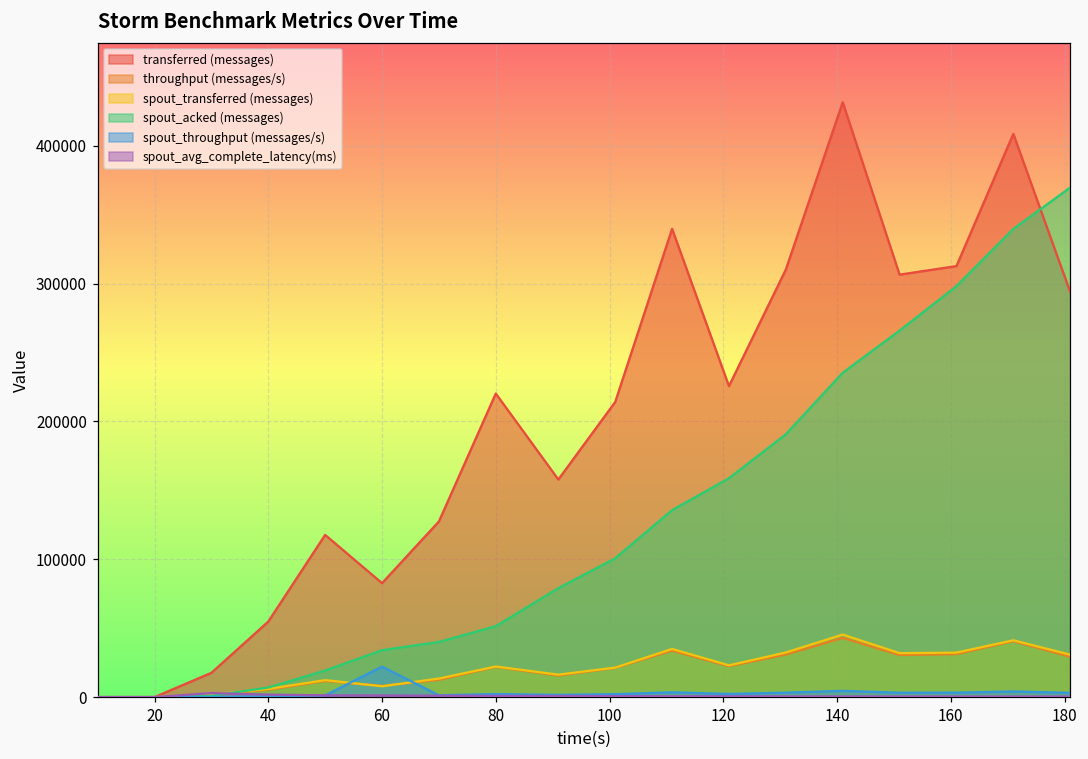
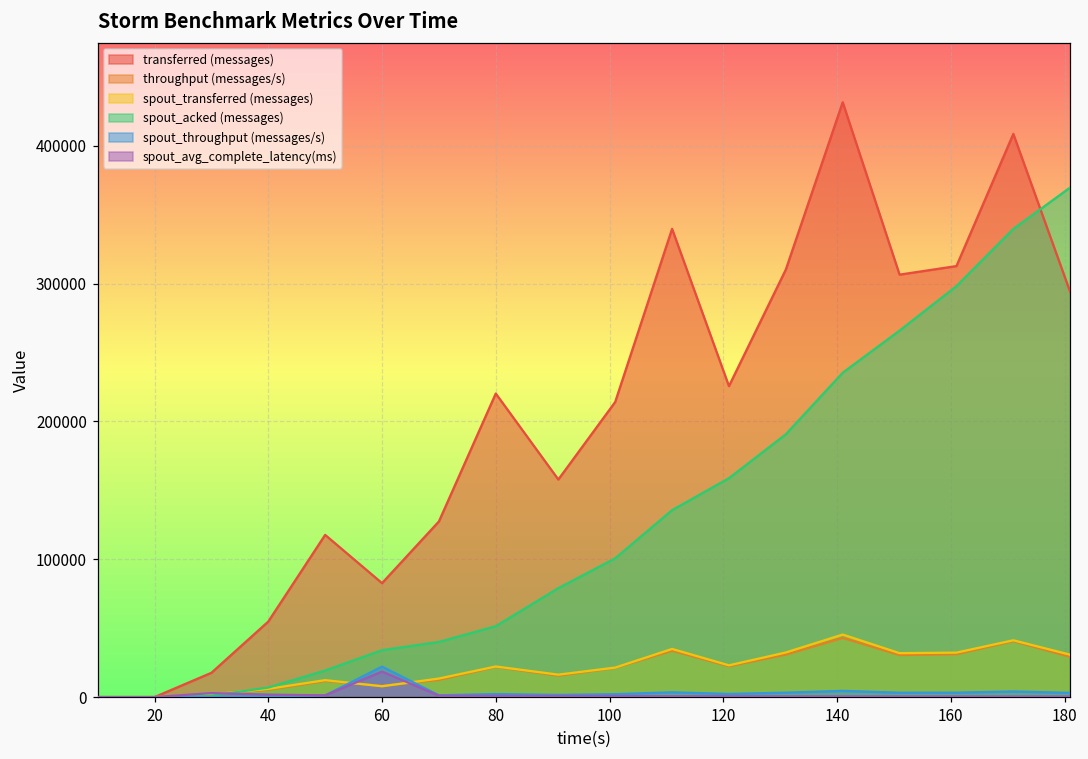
  {
    "spout_acked (messages)": {
      "60": 34000,
      "80": 51000
    },
    "spout_throughput (messages/s)": {
      "60": 22000
    },
    "spout_avg_complete_latency(ms)": {
-     "60": 1000
+     "60": 19000
    }
  }
